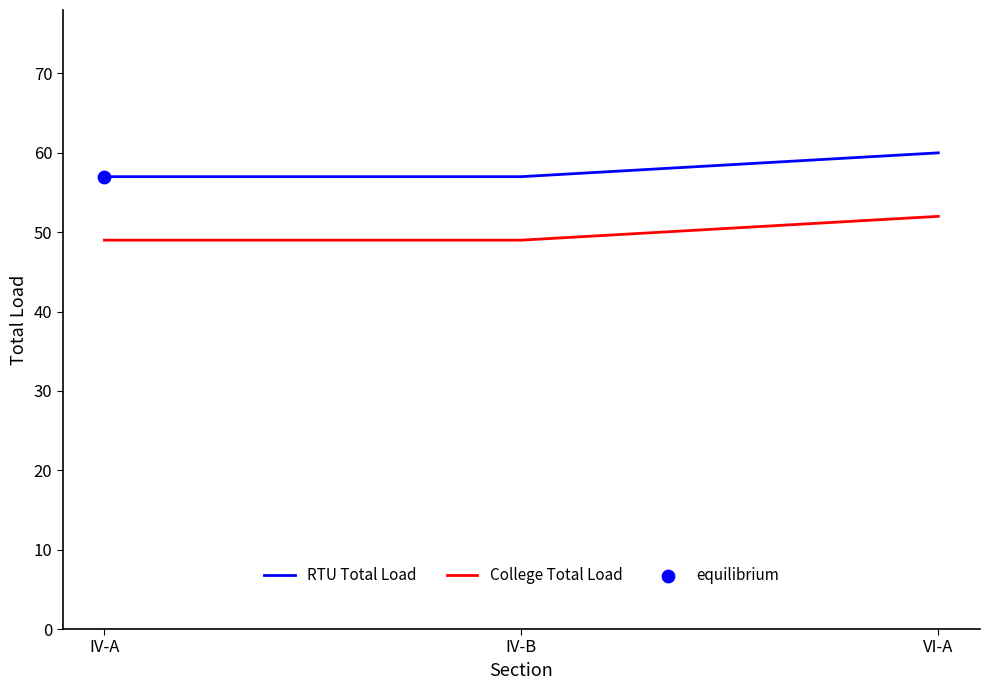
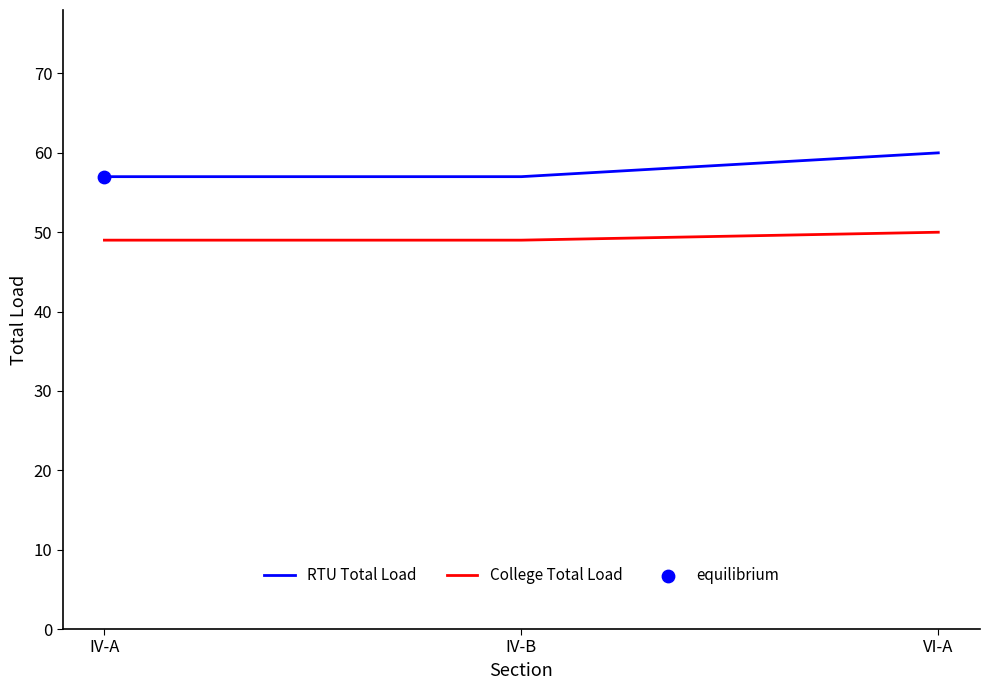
  {
    "College Total Load": {
      "IV-A": 49,
      "IV-B": 49,
-     "VI-A": 52
+     "VI-A": 50
    }
  }
